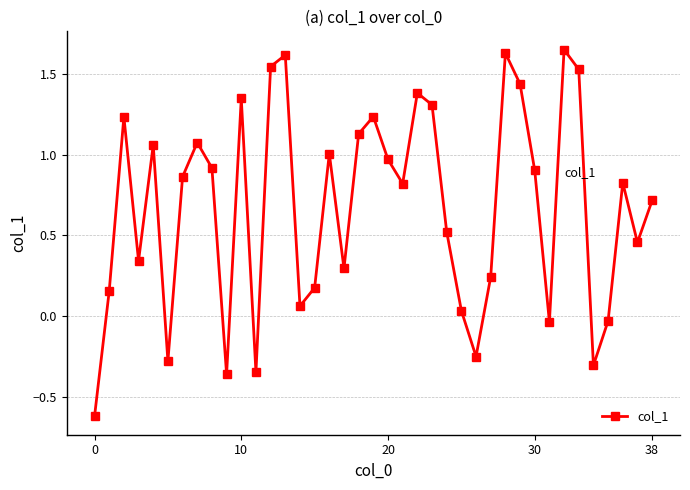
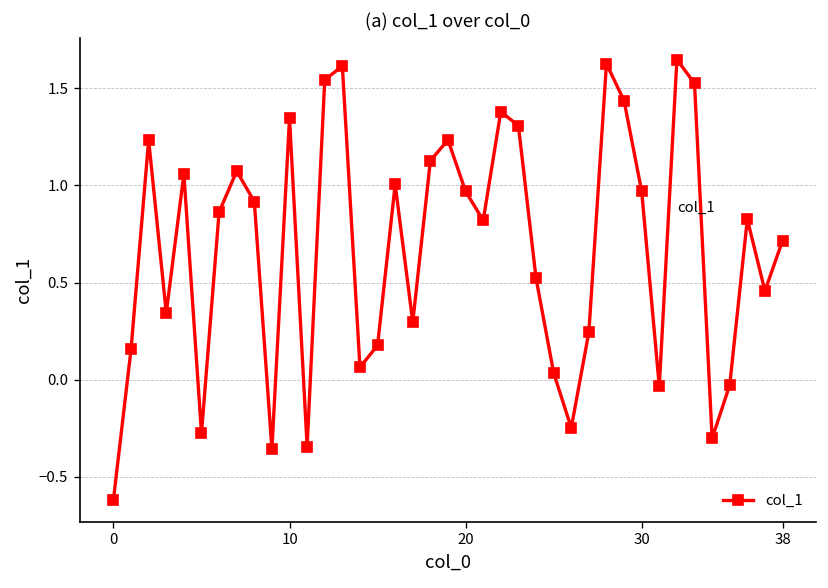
  {
    "0": -0.62,
    "10": 1.35,
    "20": 0.97,
-   "30": 0.90,
+   "30": 0.97,
    "38": 0.72
  }
